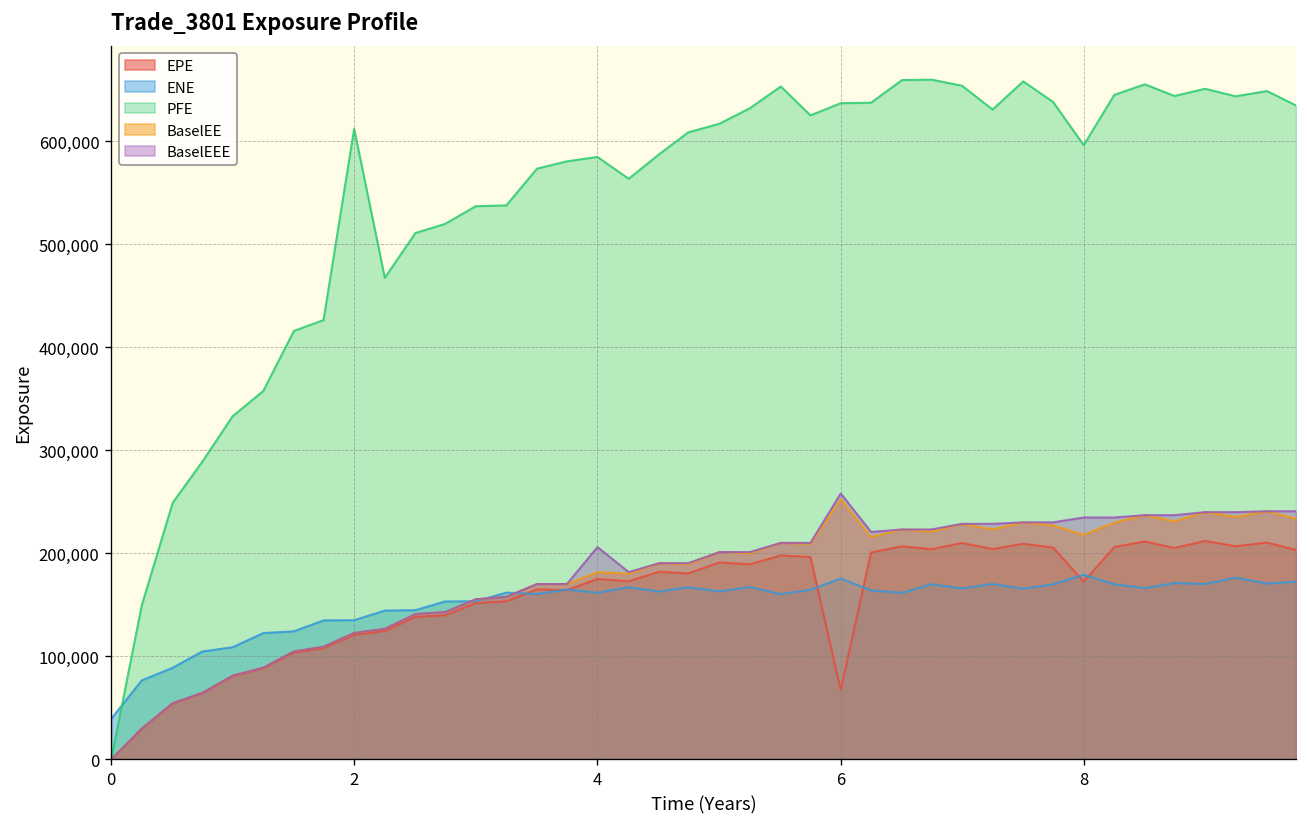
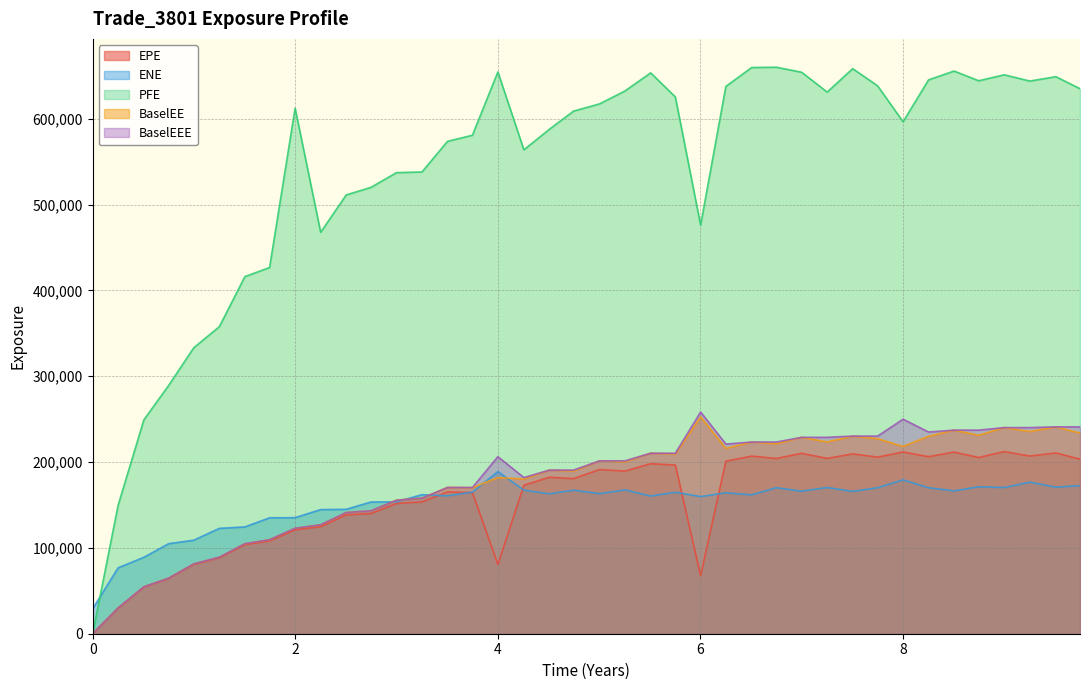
  {
    "EPE": {
-     "4": "180,000",
+     "4": "80,000",
      "6": "70,000",
-     "8": "170,000"
+     "8": "210,000"
    },
    "ENE": {
-     "0": "40,000",
+     "0": "30,000",
      "2": "140,000",
-     "4": "160,000",
-     "6": "180,000",
+     "4": "190,000",
+     "6": "160,000",
      "8": "180,000"
    },
    "PFE": {
      "2": "610,000",
-     "4": "590,000",
-     "6": "640,000",
+     "4": "650,000",
+     "6": "480,000",
      "8": "600,000"
    },
    "BaselEE": {
      "4": "180,000",
      "6": "250,000",
      "8": "220,000"
    },
    "BaselEEE": {
      "4": "210,000",
      "6": "260,000",
-     "8": "230,000"
+     "8": "250,000"
    }
  }
